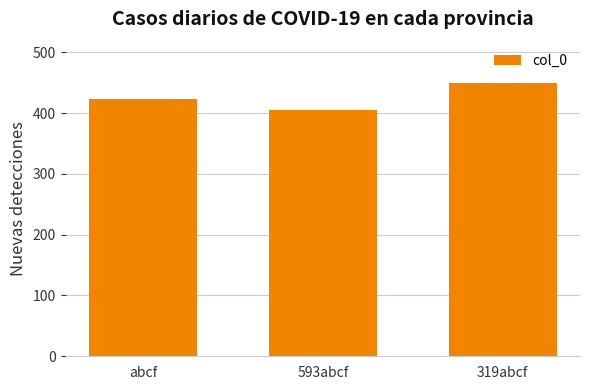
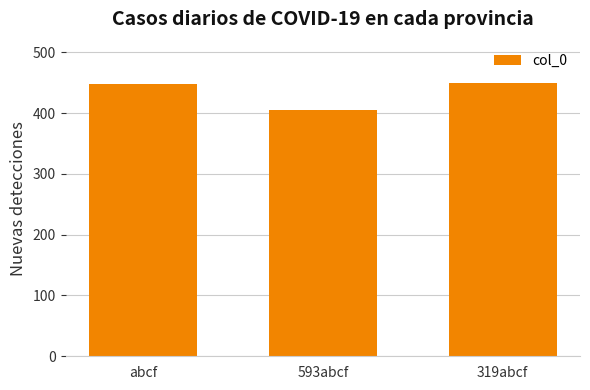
  {
-   "abcf": 420,
+   "abcf": 450,
    "593abcf": 410,
    "319abcf": 450
  }
